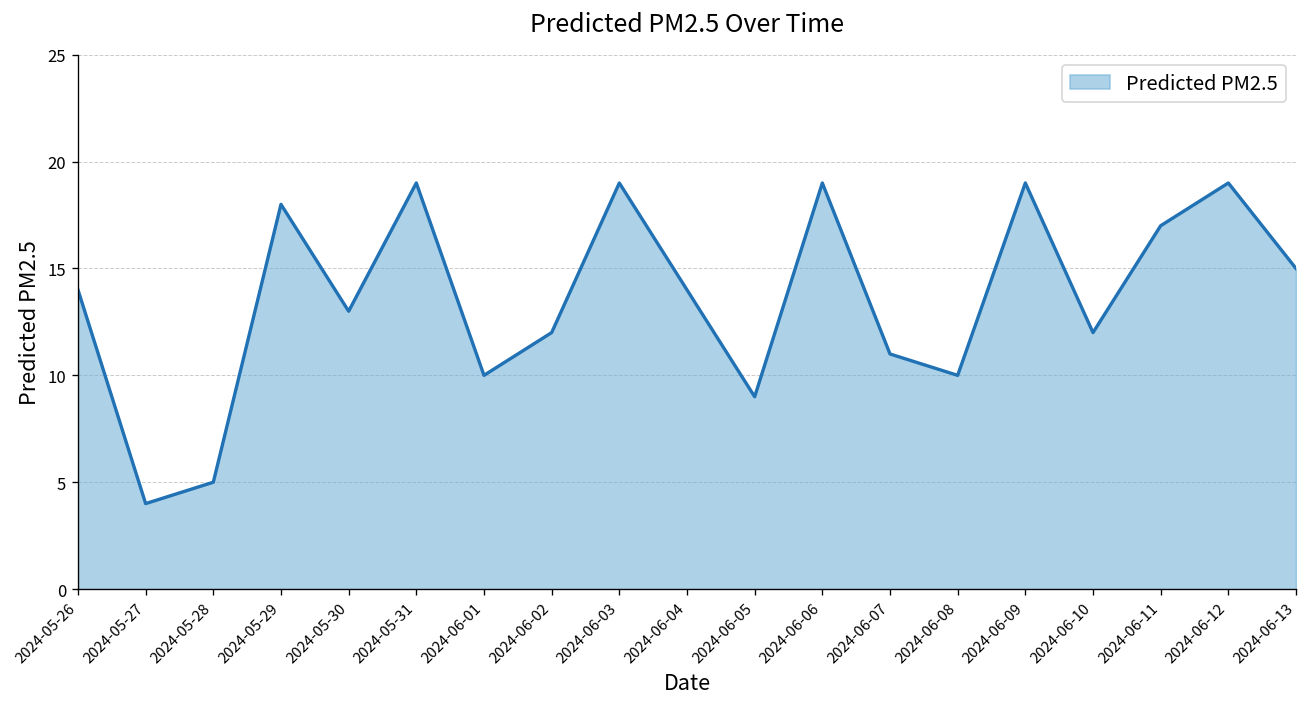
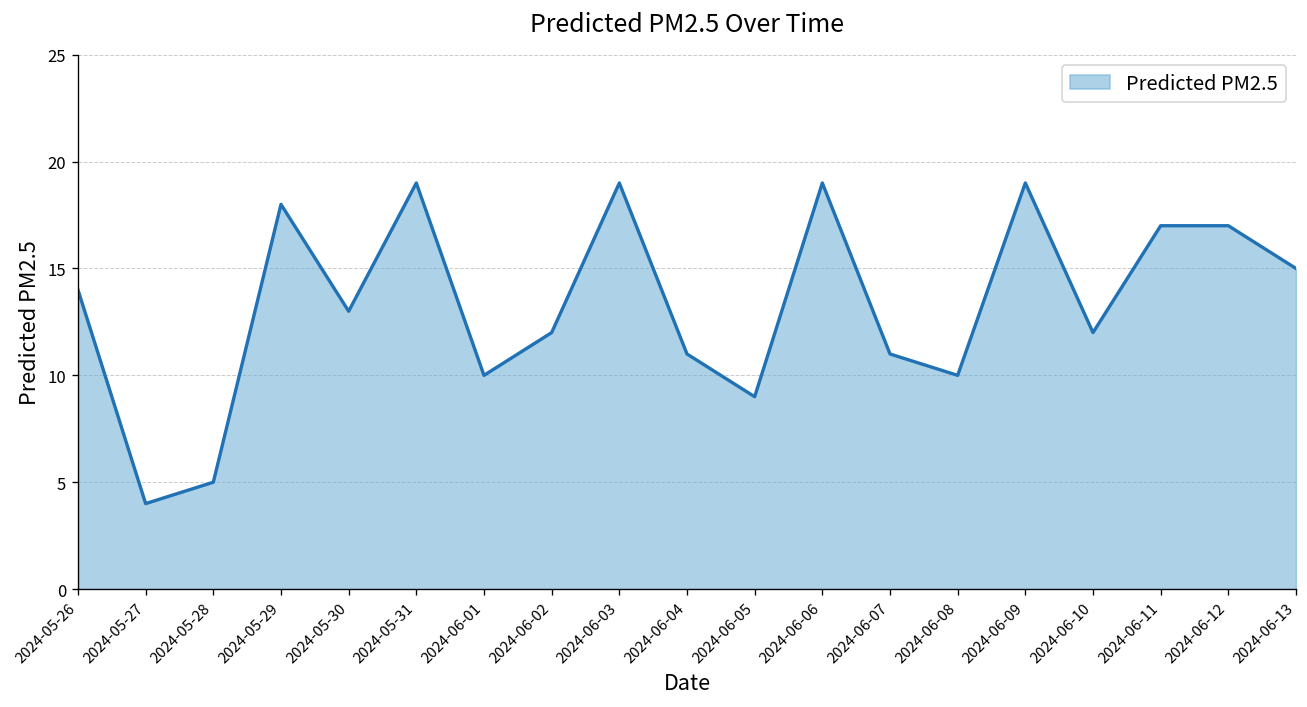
  {
    "2024-05-26": 14,
    "2024-05-27": 4,
    "2024-05-28": 5,
    "2024-05-29": 18,
    "2024-05-30": 13,
    "2024-05-31": 19,
    "2024-06-01": 10,
    "2024-06-02": 12,
    "2024-06-03": 19,
-   "2024-06-04": 14,
+   "2024-06-04": 11,
    "2024-06-05": 9,
    "2024-06-06": 19,
    "2024-06-07": 11,
    "2024-06-08": 10,
    "2024-06-09": 19,
    "2024-06-10": 12,
    "2024-06-11": 17,
-   "2024-06-12": 19,
+   "2024-06-12": 17,
    "2024-06-13": 15
  }
